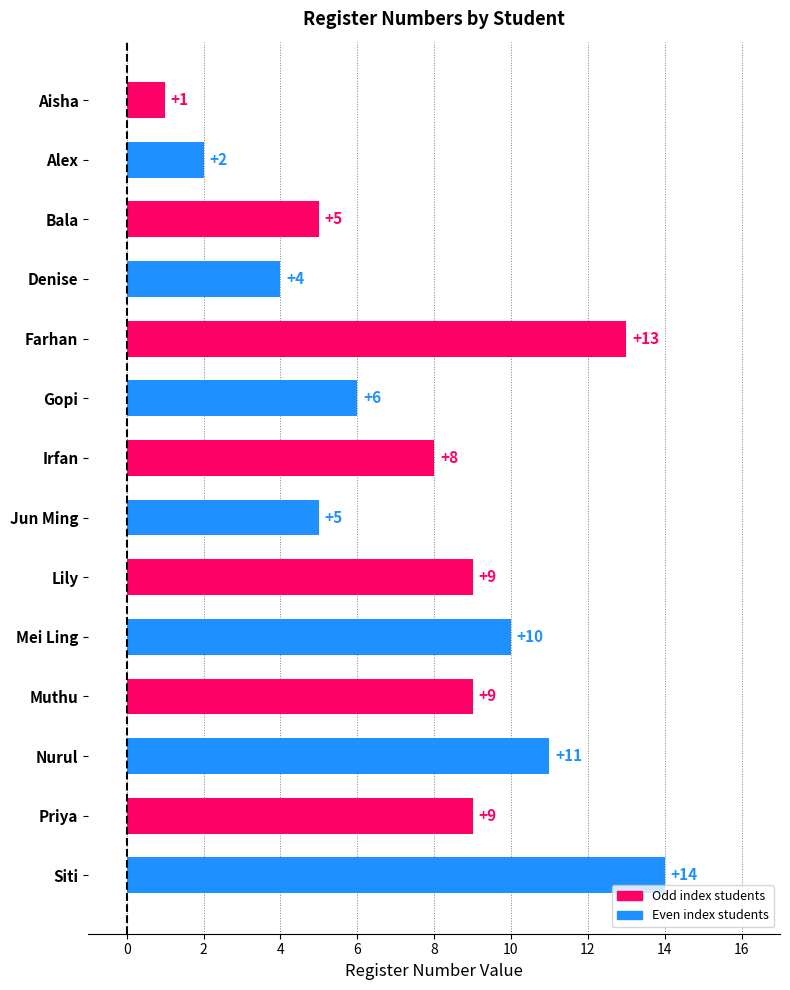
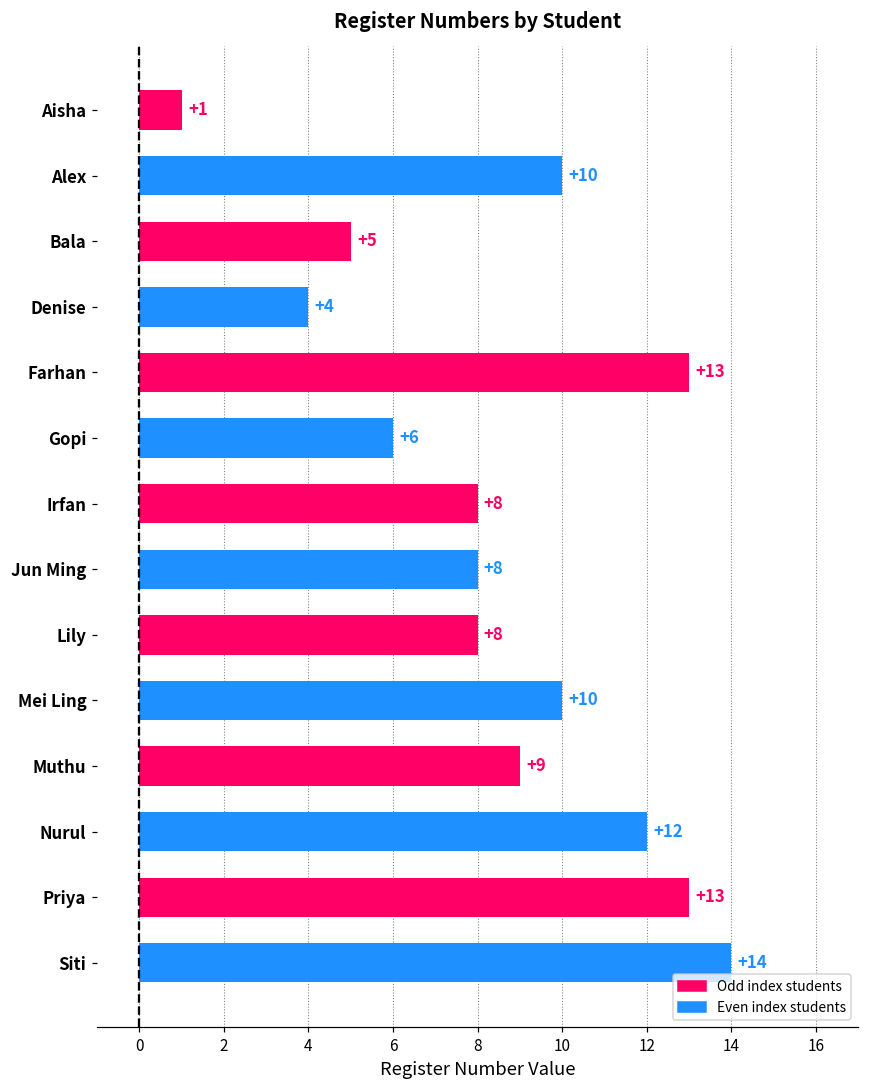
  {
    "Aisha": "+1",
-   "Alex": "+2",
+   "Alex": "+10",
    "Bala": "+5",
    "Denise": "+4",
    "Farhan": "+13",
    "Gopi": "+6",
    "Irfan": "+8",
-   "Jun Ming": "+5",
-   "Lily": "+9",
+   "Jun Ming": "+8",
+   "Lily": "+8",
    "Mei Ling": "+10",
    "Muthu": "+9",
-   "Nurul": "+11",
-   "Priya": "+9",
+   "Nurul": "+12",
+   "Priya": "+13",
    "Siti": "+14"
  }
